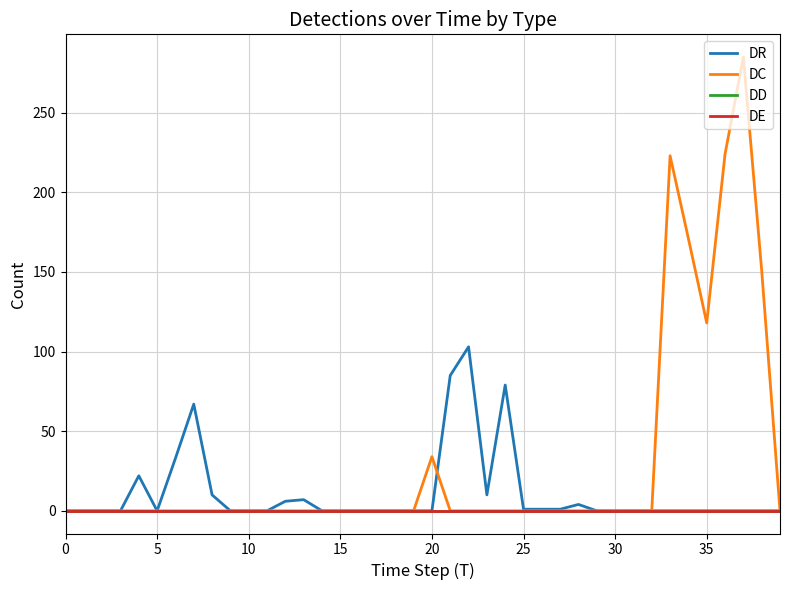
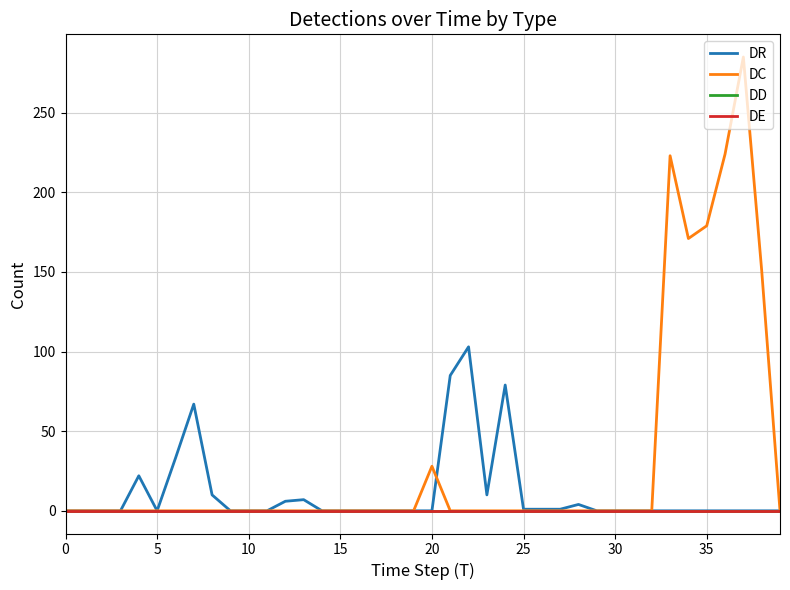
  {
    "DC": {
-     "20": 34,
-     "35": 118
+     "20": 28,
+     "35": 179
    }
  }
